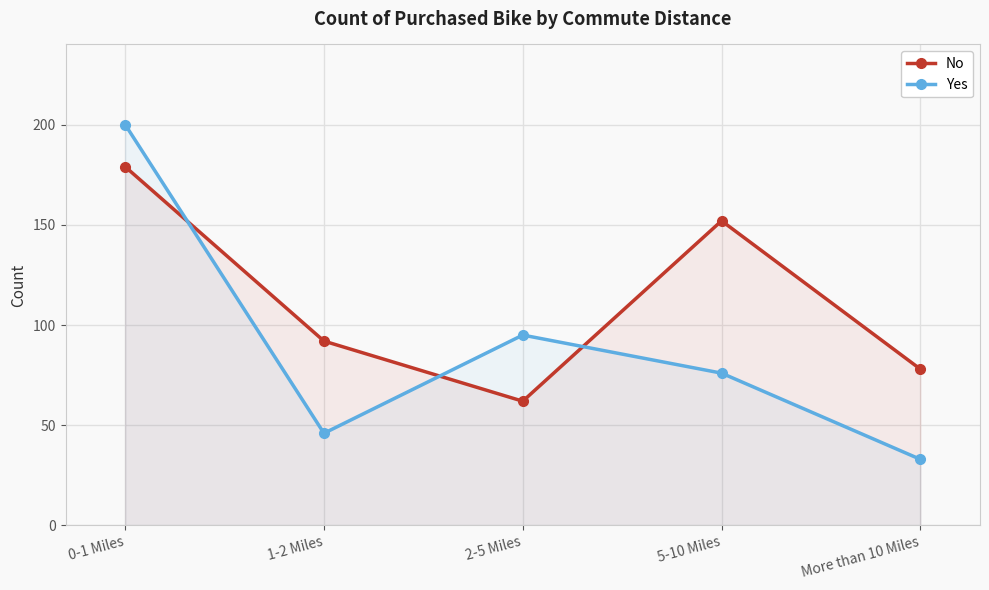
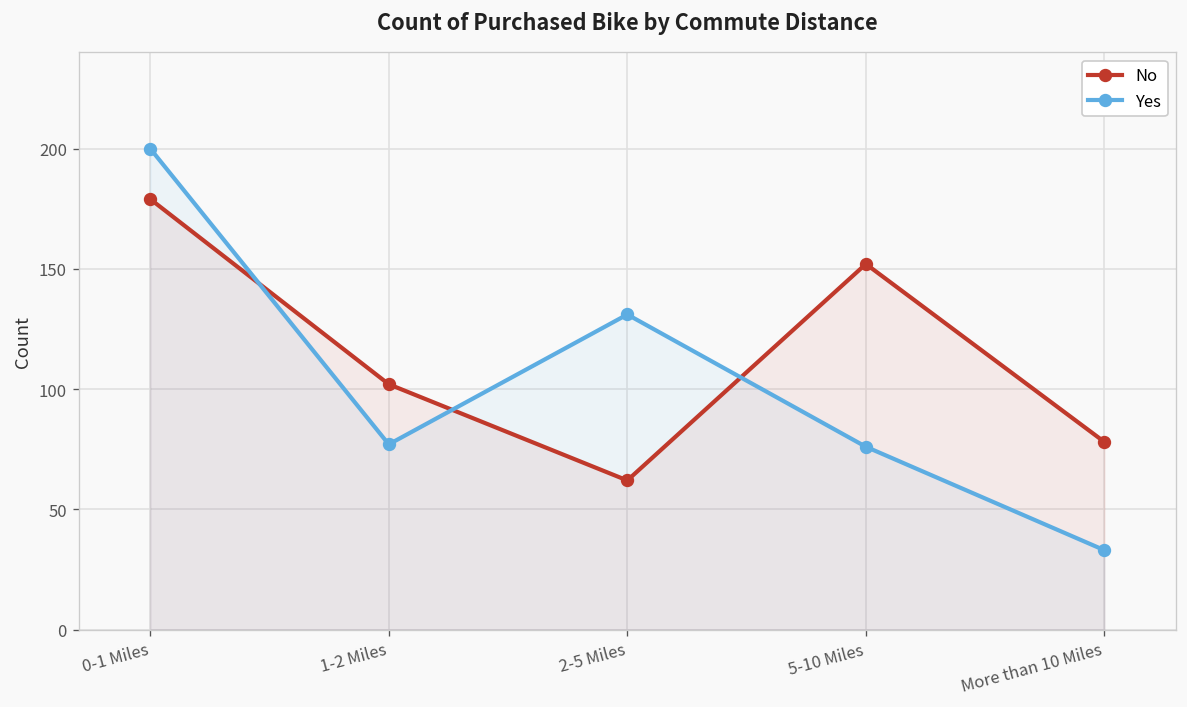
  {
    "No": {
      "0-1 Miles": 179,
-     "1-2 Miles": 92,
+     "1-2 Miles": 102,
      "2-5 Miles": 62,
      "5-10 Miles": 152,
      "More than 10 Miles": 78
    },
    "Yes": {
      "0-1 Miles": 200,
-     "1-2 Miles": 46,
-     "2-5 Miles": 95,
+     "1-2 Miles": 77,
+     "2-5 Miles": 131,
      "5-10 Miles": 76,
      "More than 10 Miles": 33
    }
  }
